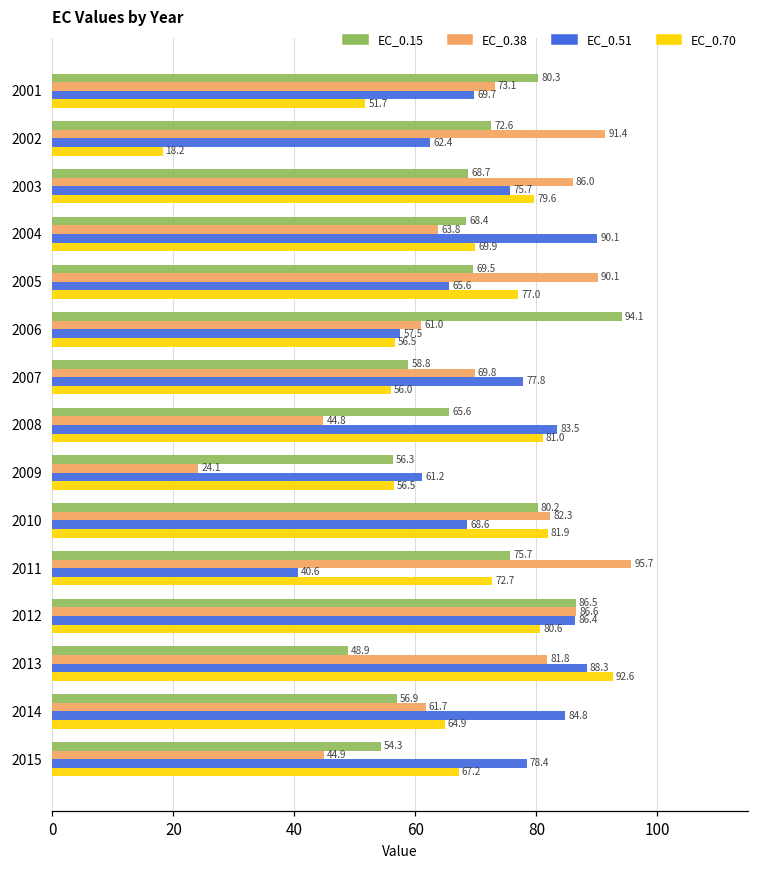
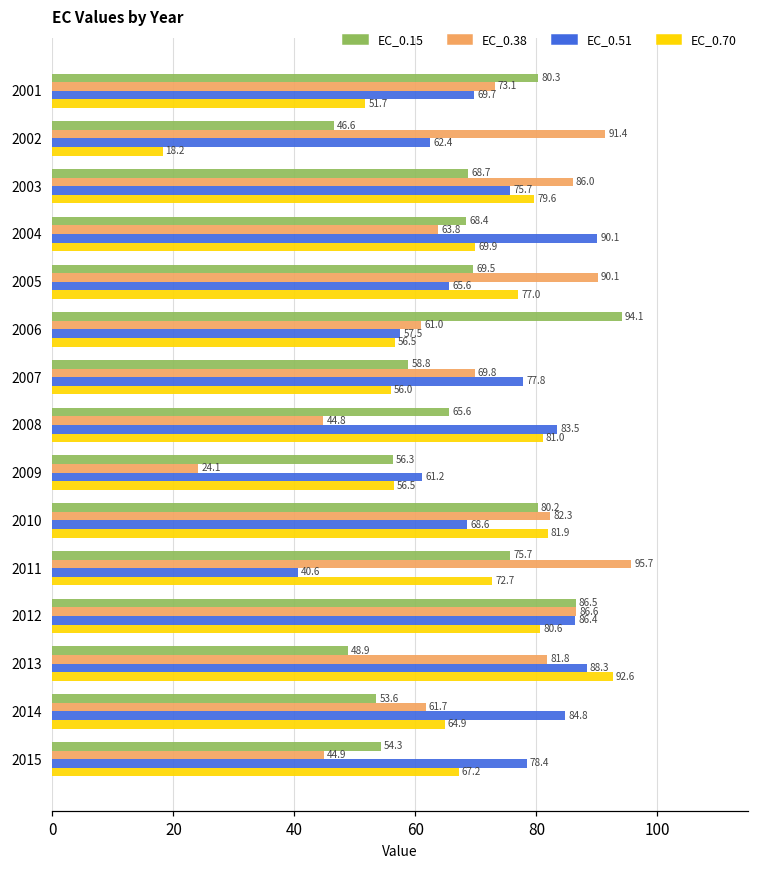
  {
    "EC_0.15": {
      "2001": 80.3,
-     "2002": 72.6,
+     "2002": 46.6,
      "2003": 68.7,
      "2004": 68.4,
      "2005": 69.5,
      "2006": 94.1,
      "2007": 58.8,
      "2008": 65.6,
      "2009": 56.3,
      "2010": 80.2,
      "2011": 75.7,
      "2012": 86.5,
      "2013": 48.9,
-     "2014": 56.9,
+     "2014": 53.6,
      "2015": 54.3
    },
    "EC_0.38": {
      "2001": 73.1,
      "2002": 91.4,
      "2003": 86.0,
      "2004": 63.8,
      "2005": 90.1,
      "2006": 61.0,
      "2007": 69.8,
      "2008": 44.8,
      "2009": 24.1,
      "2010": 82.3,
      "2011": 95.7,
      "2012": 86.6,
      "2013": 81.8,
      "2014": 61.7,
      "2015": 44.9
    },
    "EC_0.51": {
      "2001": 69.7,
      "2002": 62.4,
      "2003": 75.7,
      "2004": 90.1,
      "2005": 65.6,
      "2006": 57.5,
      "2007": 77.8,
      "2008": 83.5,
      "2009": 61.2,
      "2010": 68.6,
      "2011": 40.6,
      "2012": 86.4,
      "2013": 88.3,
      "2014": 84.8,
      "2015": 78.4
    },
    "EC_0.70": {
      "2001": 51.7,
      "2002": 18.2,
      "2003": 79.6,
      "2004": 69.9,
      "2005": 77.0,
      "2006": 56.5,
      "2007": 56.0,
      "2008": 81.0,
      "2009": 56.5,
      "2010": 81.9,
      "2011": 72.7,
      "2012": 80.6,
      "2013": 92.6,
      "2014": 64.9,
      "2015": 67.2
    }
  }
